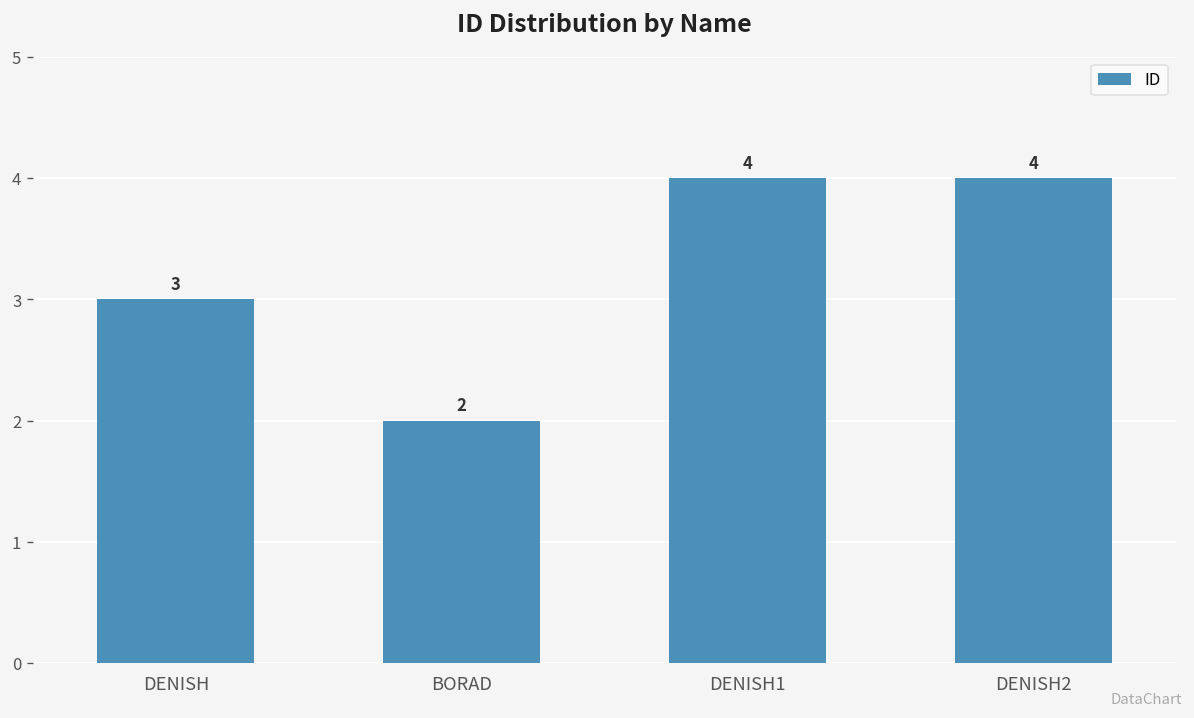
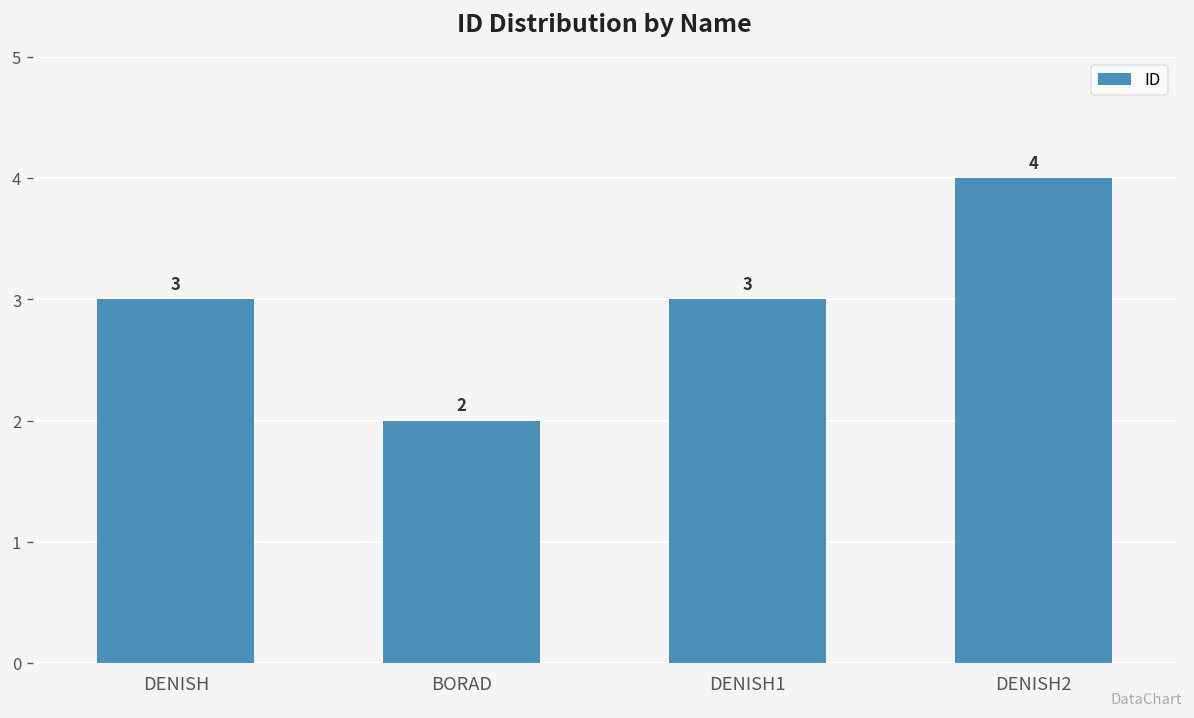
  {
    "DENISH": 3,
    "BORAD": 2,
-   "DENISH1": 4,
+   "DENISH1": 3,
    "DENISH2": 4
  }
